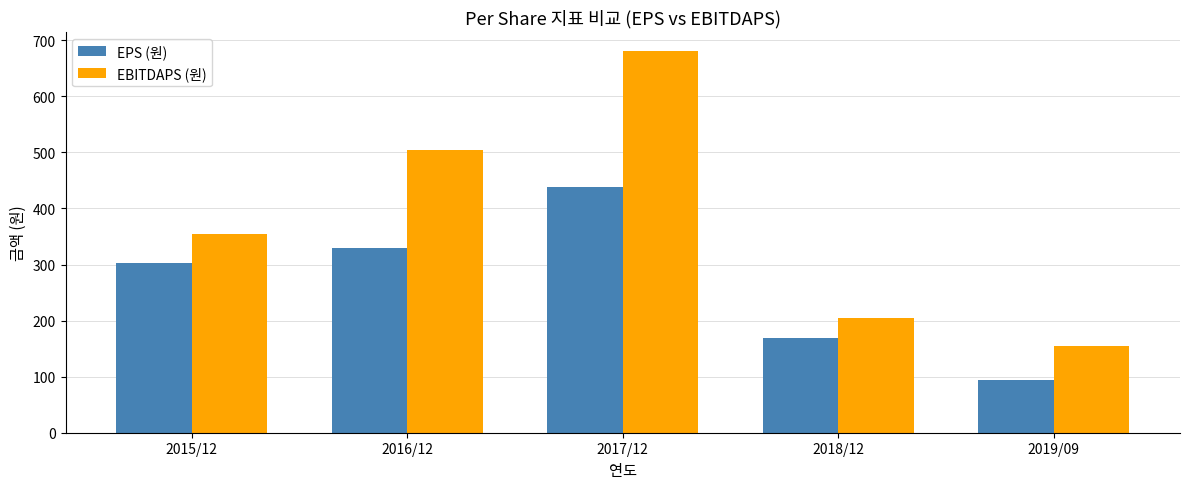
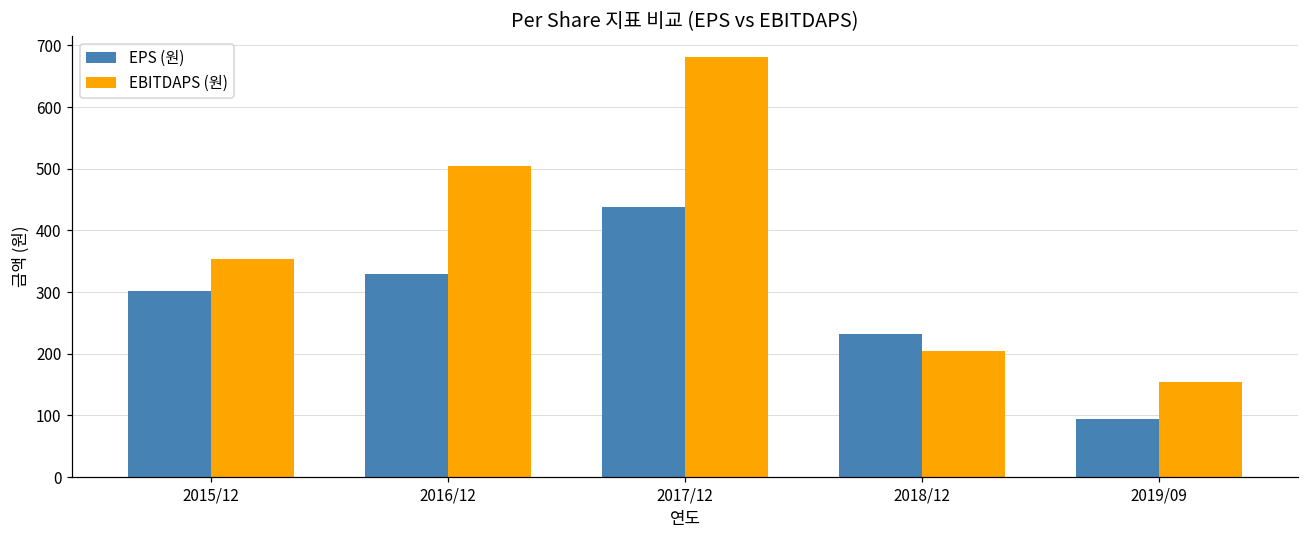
  {
    "EPS (원)": {
      "2015/12": 300,
      "2016/12": 330,
      "2017/12": 440,
-     "2018/12": 170,
+     "2018/12": 230,
      "2019/09": 90
    },
    "EBITDAPS (원)": {
      "2015/12": 350,
      "2016/12": 500,
      "2017/12": 680,
      "2018/12": 200,
      "2019/09": 150
    }
  }
